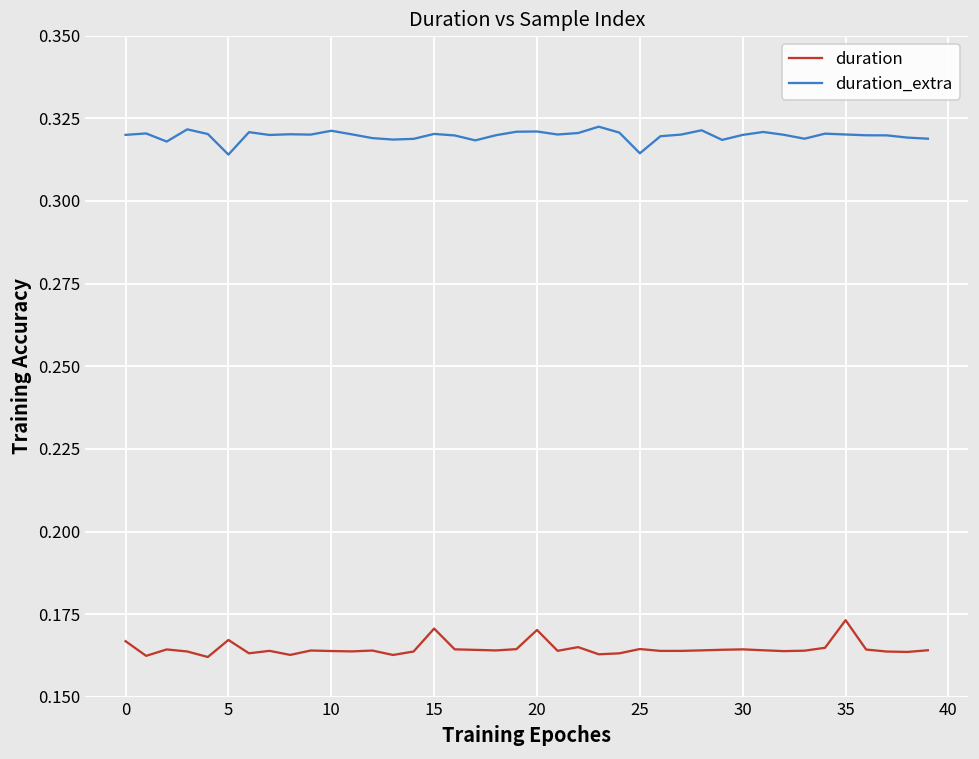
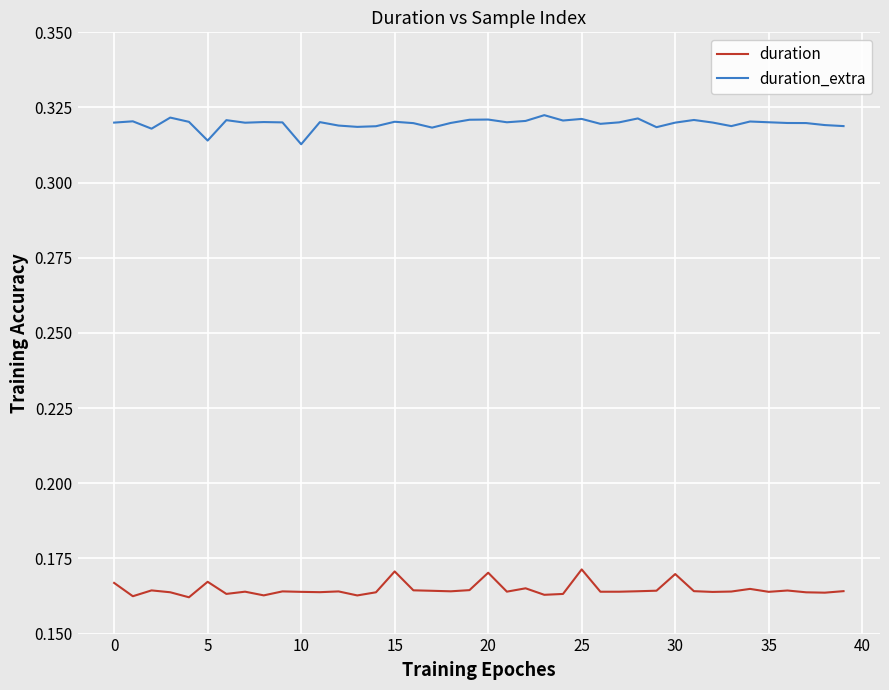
  {
    "duration": {
      "0": 0.167,
      "5": 0.167,
      "10": 0.164,
      "15": 0.171,
      "20": 0.170,
-     "25": 0.164,
-     "30": 0.164,
-     "35": 0.173
+     "25": 0.171,
+     "30": 0.170,
+     "35": 0.164
    },
    "duration_extra": {
      "0": 0.320,
      "5": 0.314,
-     "10": 0.321,
+     "10": 0.313,
      "15": 0.320,
      "20": 0.321,
-     "25": 0.314,
+     "25": 0.321,
      "30": 0.320,
      "35": 0.320
    }
  }
